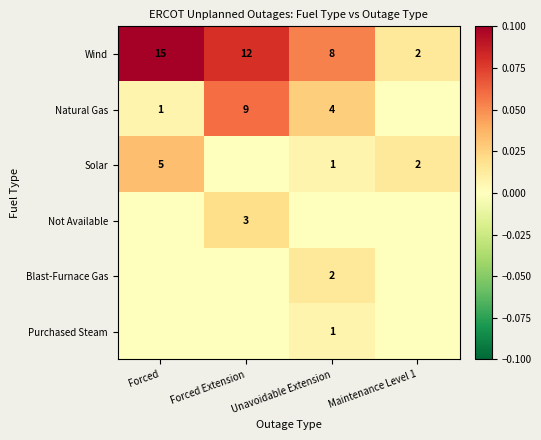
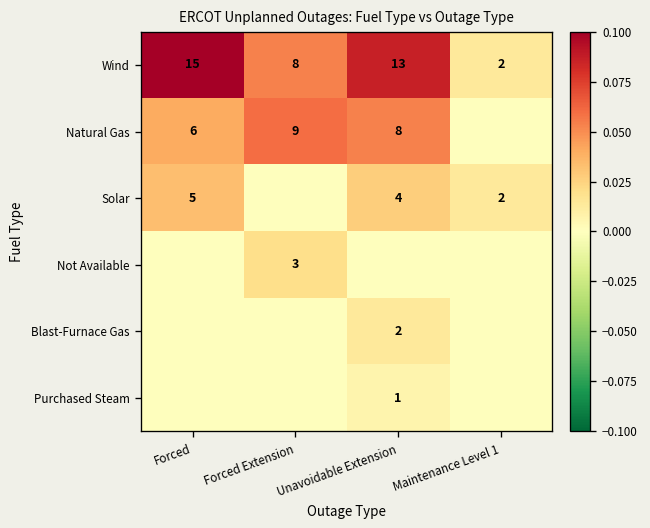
  {
    "Wind": {
      "Forced": 15,
-     "Forced Extension": 12,
-     "Unavoidable Extension": 8,
+     "Forced Extension": 8,
+     "Unavoidable Extension": 13,
      "Maintenance Level 1": 2
    },
    "Natural Gas": {
-     "Forced": 1,
+     "Forced": 6,
      "Forced Extension": 9,
-     "Unavoidable Extension": 4
+     "Unavoidable Extension": 8
    },
    "Solar": {
      "Forced": 5,
-     "Unavoidable Extension": 1,
+     "Unavoidable Extension": 4,
      "Maintenance Level 1": 2
    },
    "Not Available": {
      "Forced Extension": 3
    },
    "Blast-Furnace Gas": {
      "Unavoidable Extension": 2
    },
    "Purchased Steam": {
      "Unavoidable Extension": 1
    }
  }
